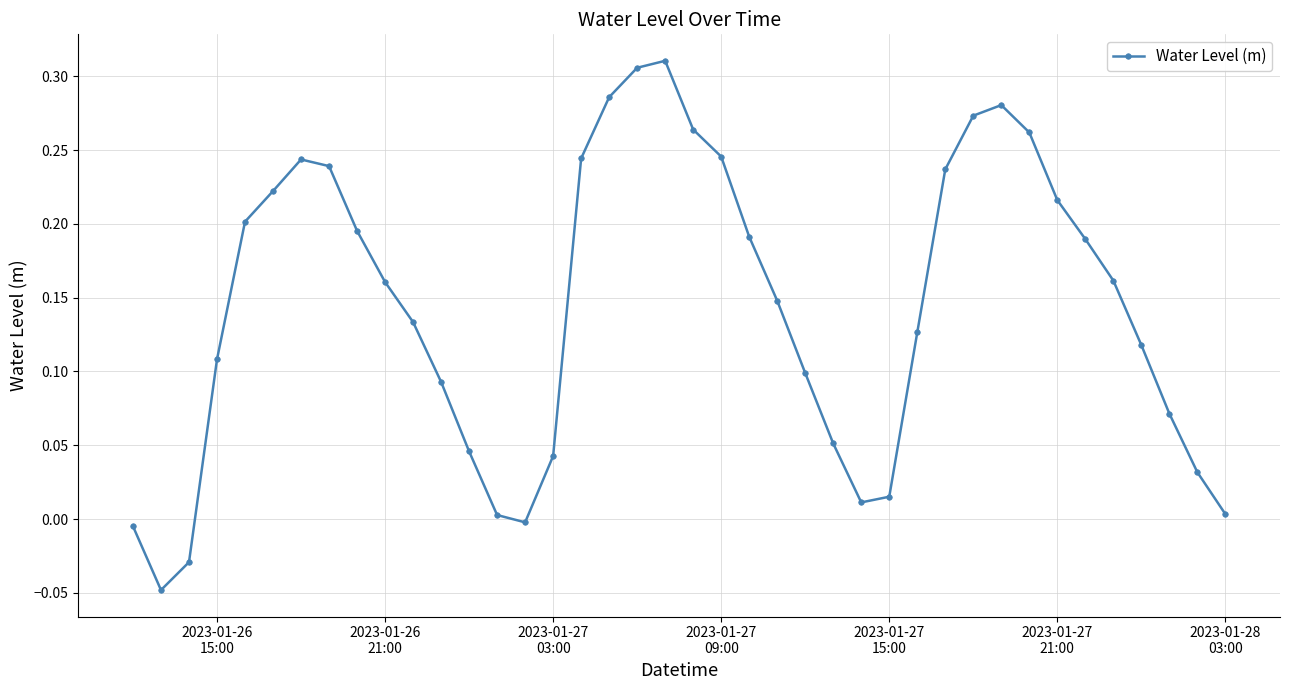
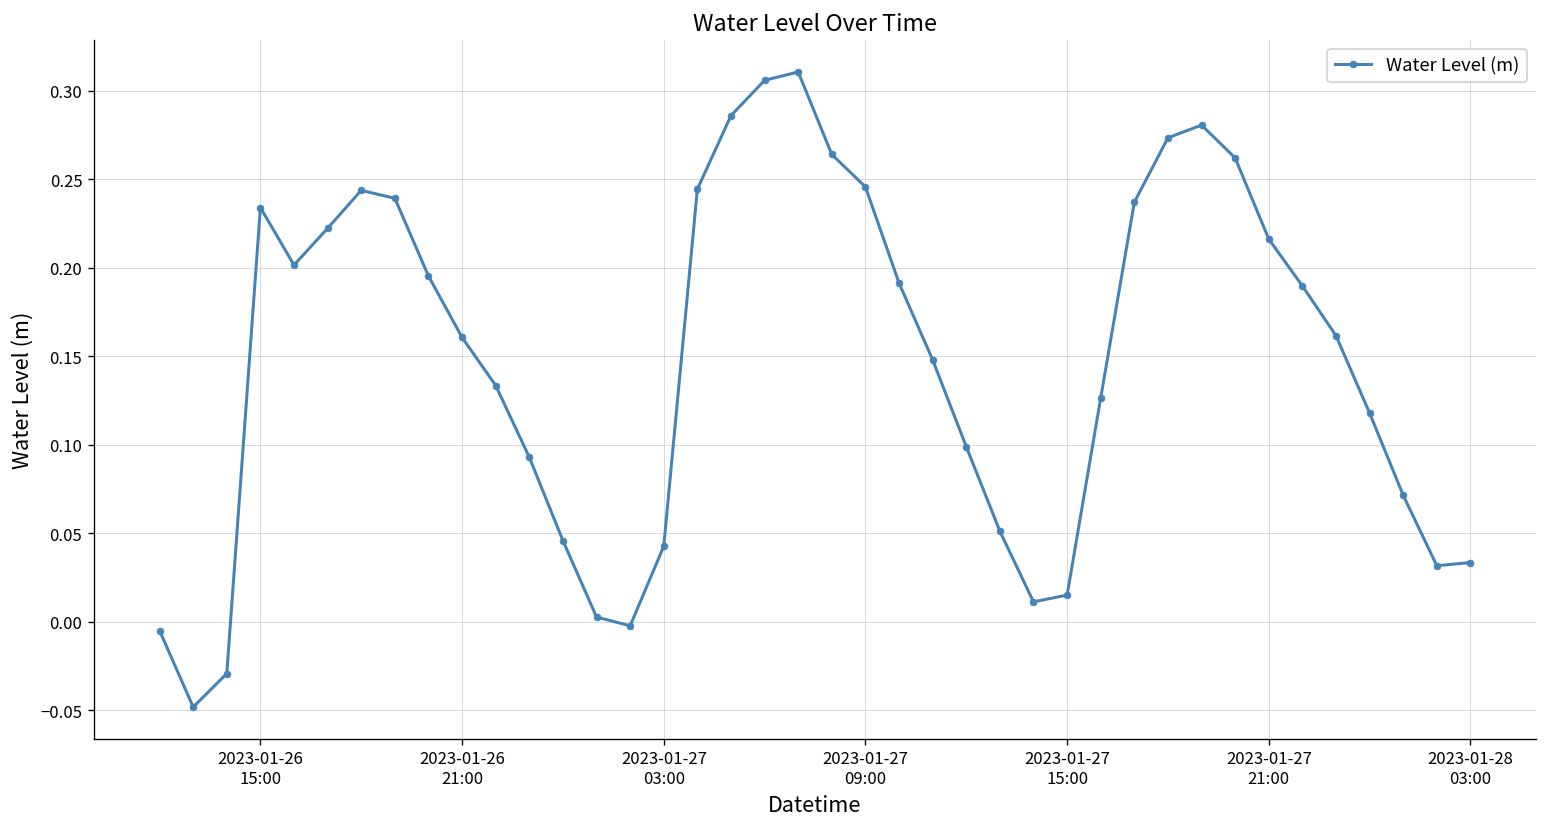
  {
-   "2023-01-26 15:00": 0.108,
+   "2023-01-26 15:00": 0.234,
    "2023-01-26 21:00": 0.161,
    "2023-01-27 03:00": 0.043,
    "2023-01-27 09:00": 0.246,
    "2023-01-27 15:00": 0.015,
    "2023-01-27 21:00": 0.216,
-   "2023-01-28 03:00": 0.003
+   "2023-01-28 03:00": 0.033
  }
